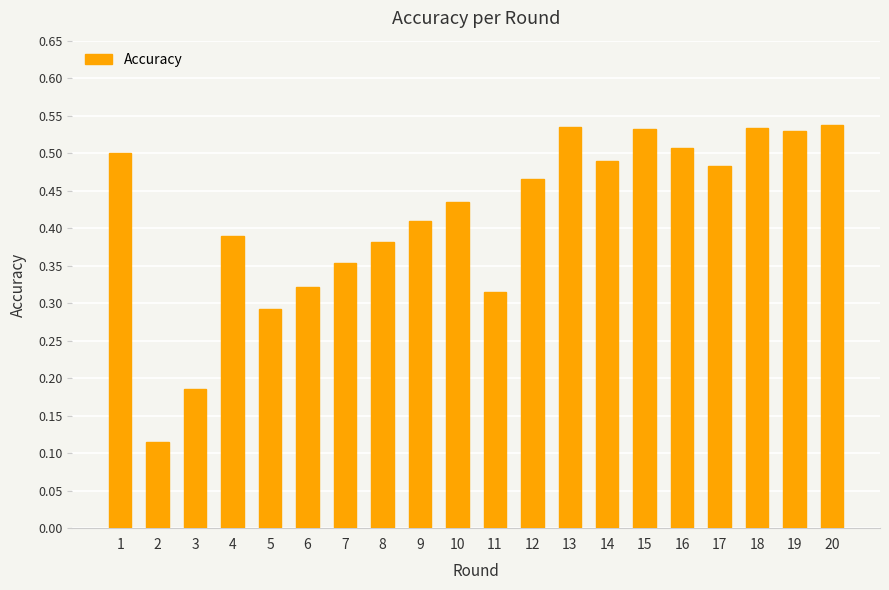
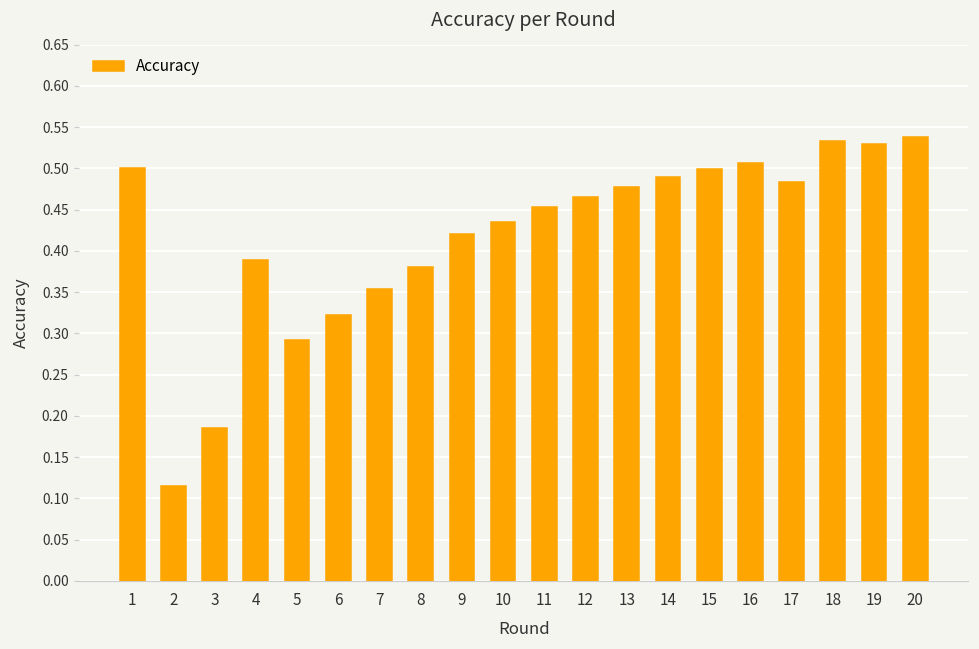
  {
    "1": 0.50,
    "2": 0.12,
    "3": 0.19,
    "4": 0.39,
    "5": 0.29,
    "6": 0.32,
    "7": 0.35,
    "8": 0.38,
-   "9": 0.41,
+   "9": 0.42,
    "10": 0.43,
-   "11": 0.31,
+   "11": 0.45,
    "12": 0.47,
-   "13": 0.53,
+   "13": 0.48,
    "14": 0.49,
-   "15": 0.53,
+   "15": 0.50,
    "16": 0.51,
    "17": 0.48,
    "18": 0.53,
    "19": 0.53,
    "20": 0.54
  }
